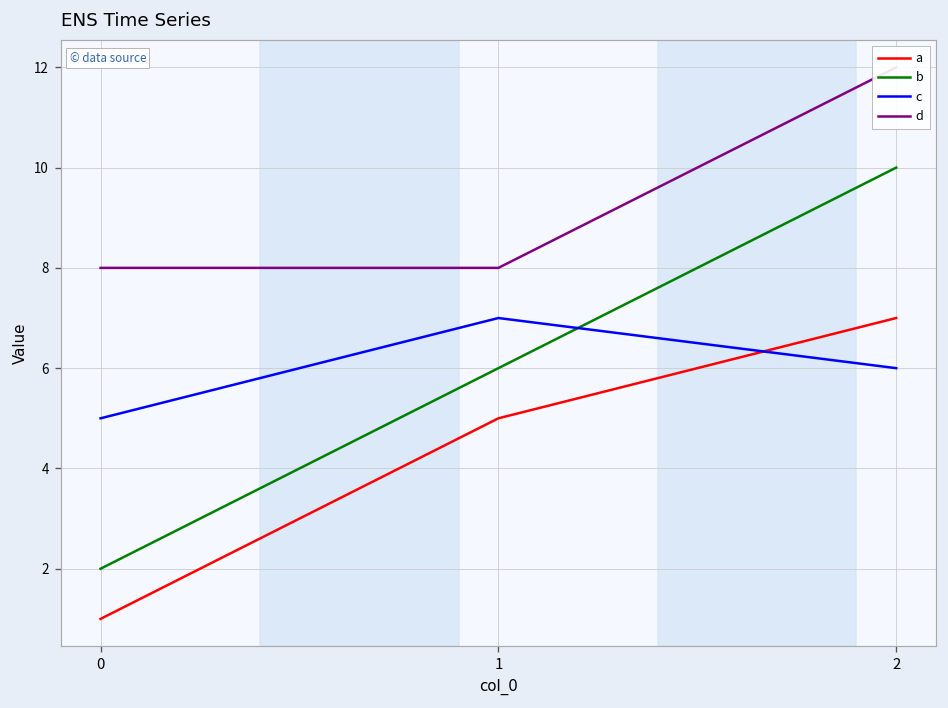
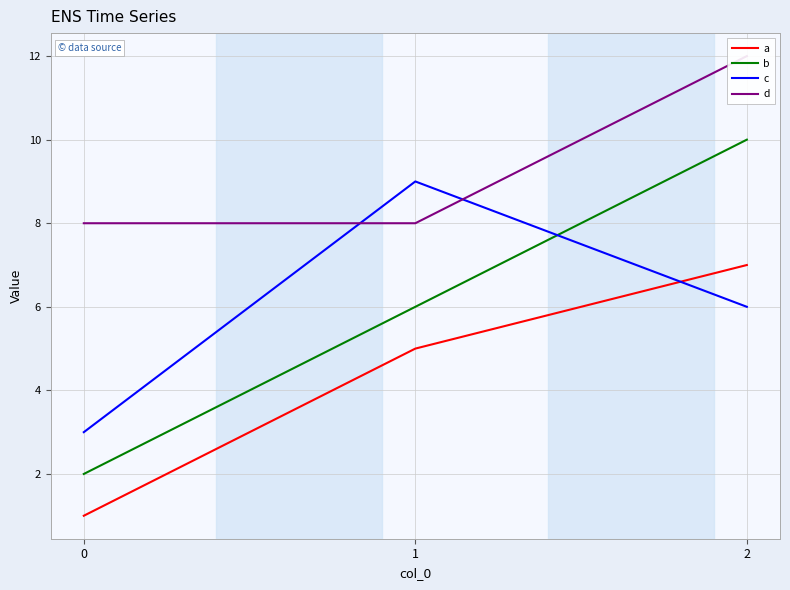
  {
    "a": {
      "0": 1,
      "1": 5,
      "2": 7
    },
    "b": {
      "0": 2,
      "1": 6,
      "2": 10
    },
    "c": {
-     "0": 5,
-     "1": 7,
+     "0": 3,
+     "1": 9,
      "2": 6
    },
    "d": {
      "0": 8,
      "1": 8
    }
  }
